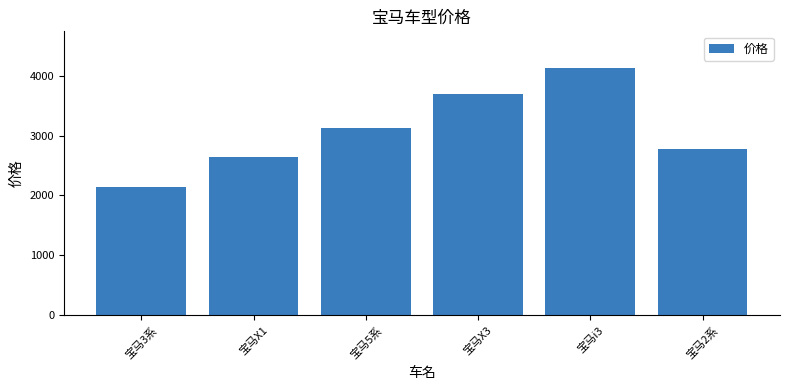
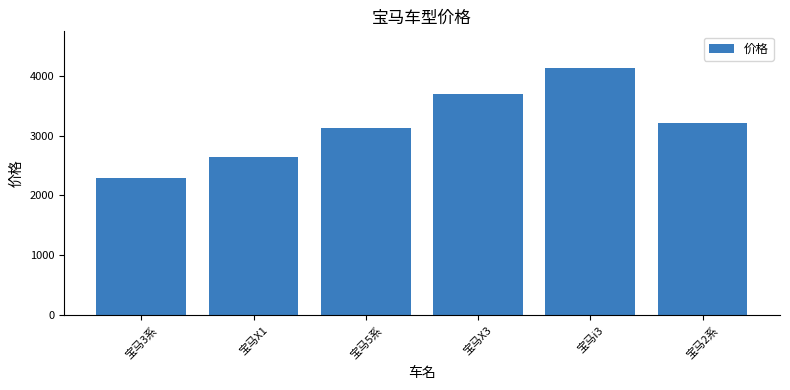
  {
-   "宝马3系": 2100,
+   "宝马3系": 2300,
    "宝马X1": 2700,
    "宝马5系": 3100,
    "宝马X3": 3700,
    "宝马i3": 4100,
-   "宝马2系": 2800
+   "宝马2系": 3200
  }
